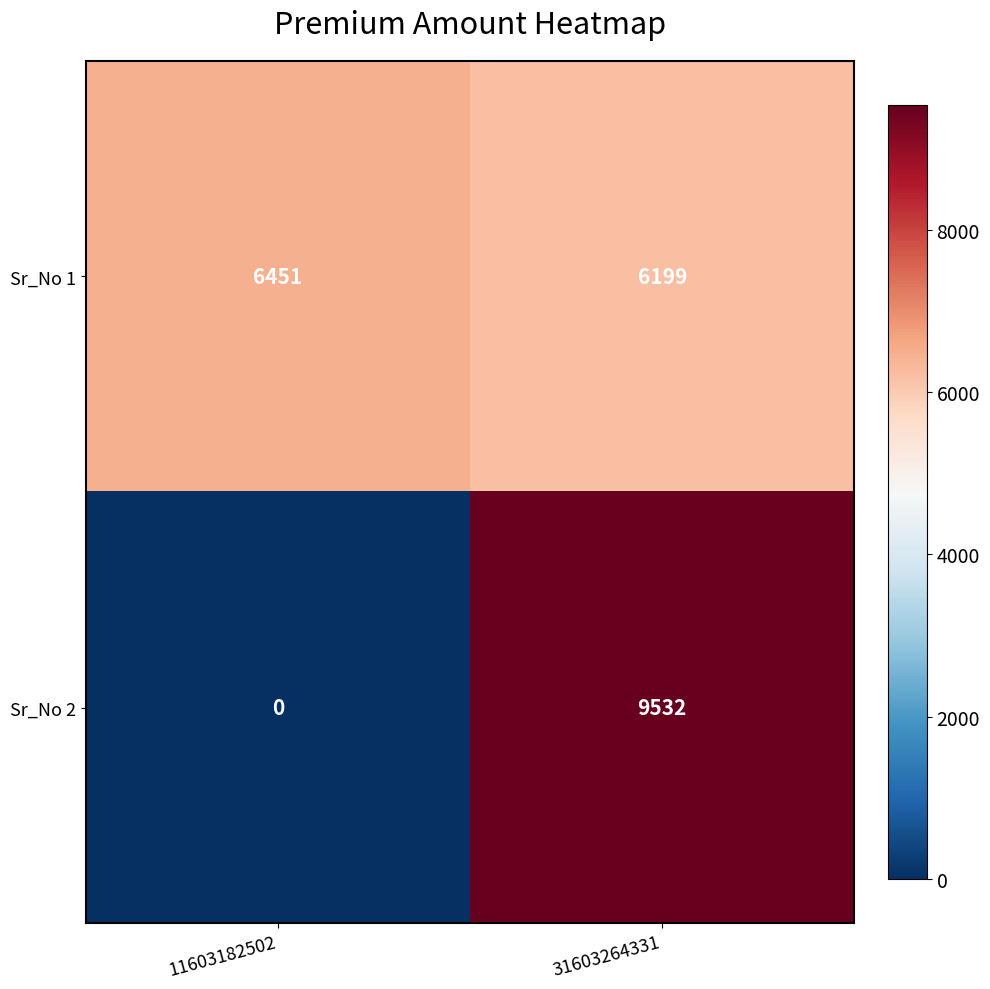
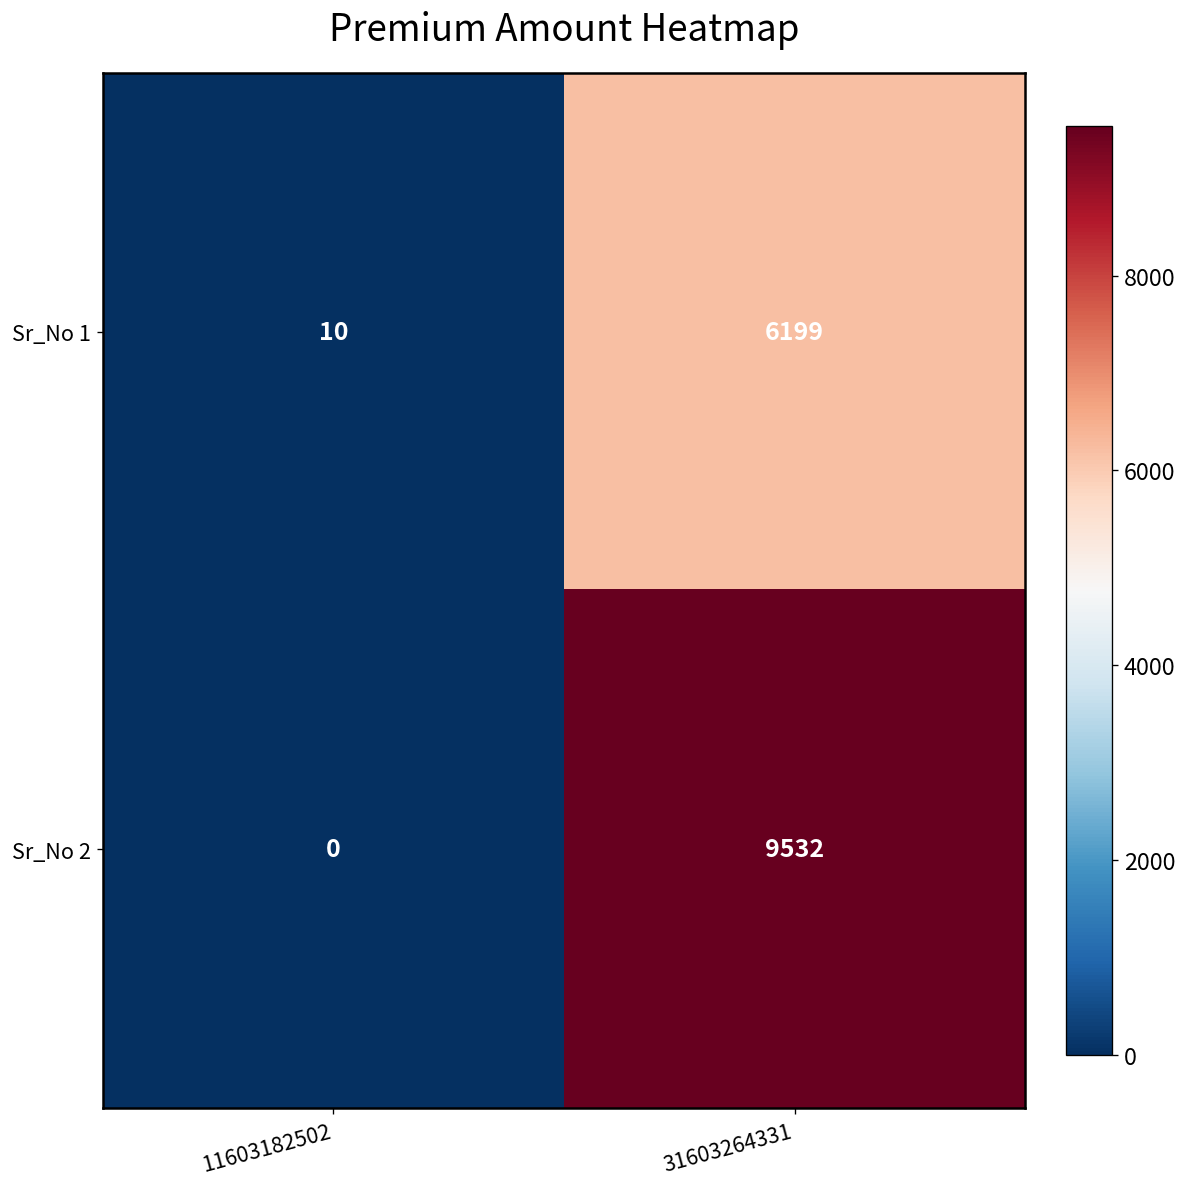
  {
    "Sr_No 1": {
-     "11603182502": 6451,
+     "11603182502": 10,
      "31603264331": 6199
    },
    "Sr_No 2": {
      "11603182502": 0,
      "31603264331": 9532
    }
  }
